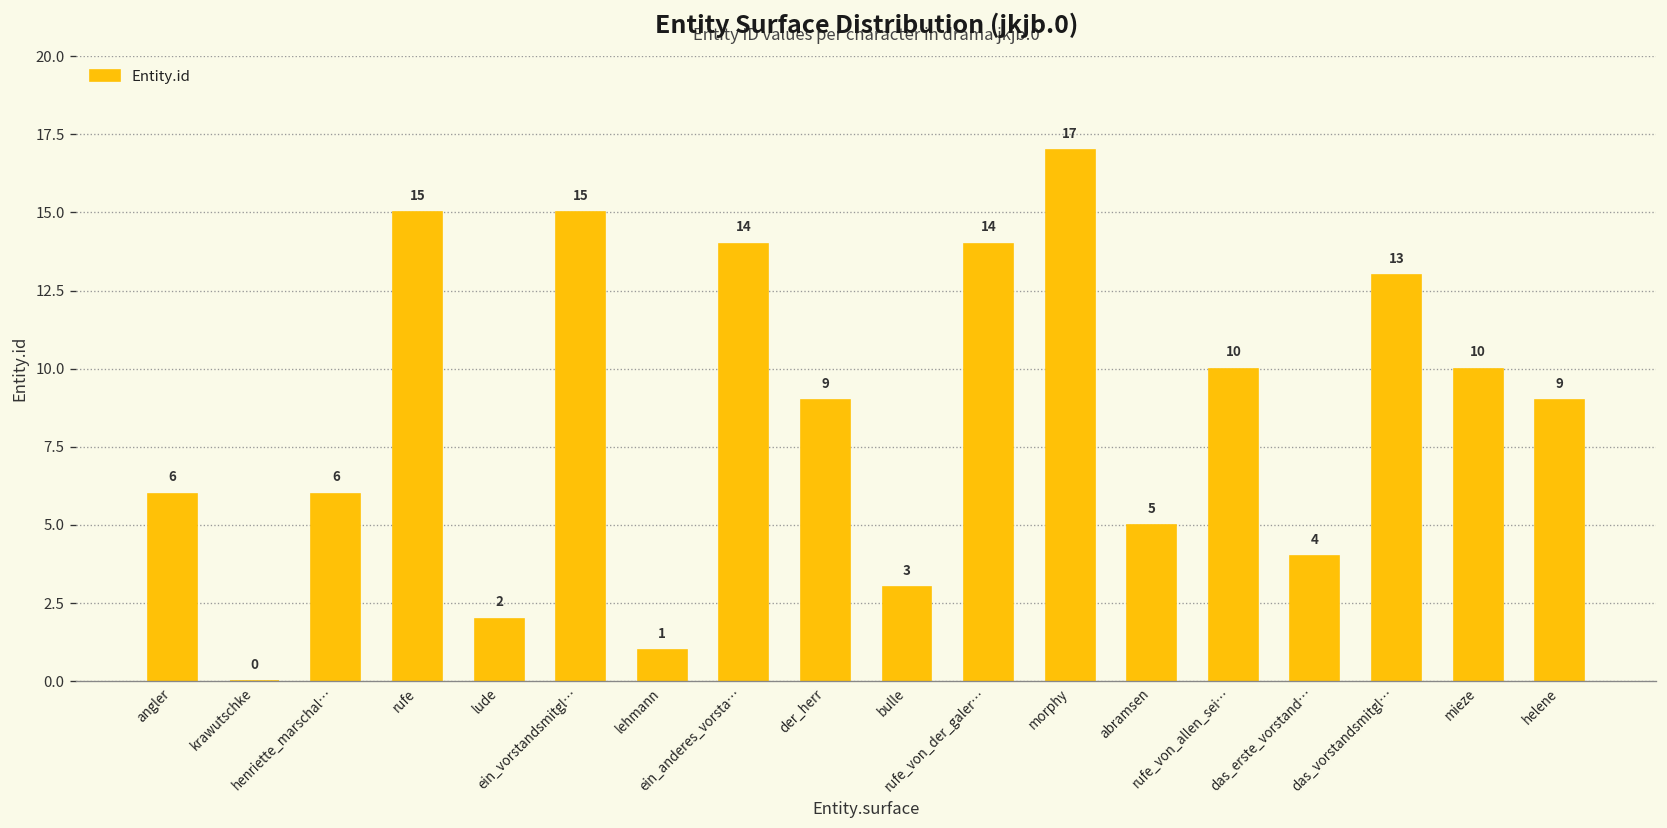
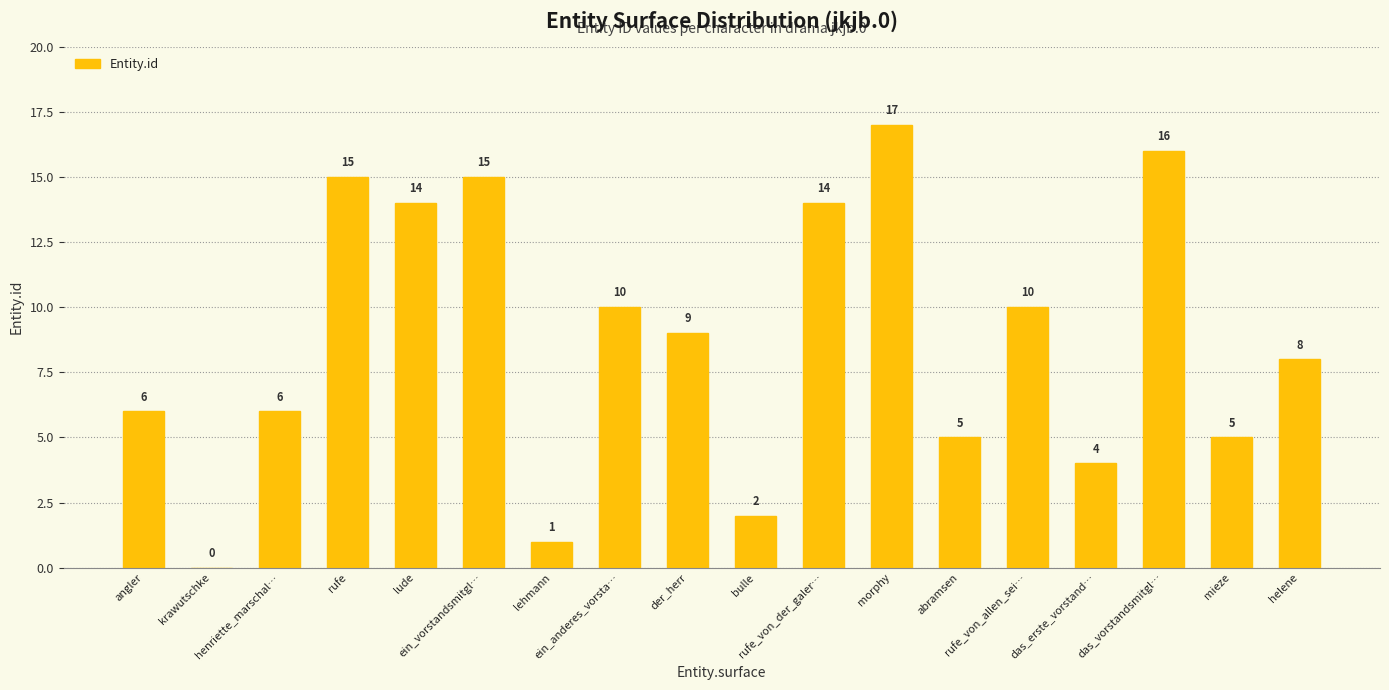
  {
    "angler": 6,
    "krawutschke": 0,
    "henriette_marschal…": 6,
    "rufe": 15,
-   "lude": 2,
+   "lude": 14,
    "ein_vorstandsmitgl…": 15,
    "lehmann": 1,
-   "ein_anderes_vorsta…": 14,
+   "ein_anderes_vorsta…": 10,
    "der_herr": 9,
-   "bulle": 3,
+   "bulle": 2,
    "rufe_von_der_galer…": 14,
    "morphy": 17,
    "abramsen": 5,
    "rufe_von_allen_sei…": 10,
    "das_erste_vorstand…": 4,
-   "das_vorstandsmitgl…": 13,
-   "mieze": 10,
-   "helene": 9
+   "das_vorstandsmitgl…": 16,
+   "mieze": 5,
+   "helene": 8
  }
